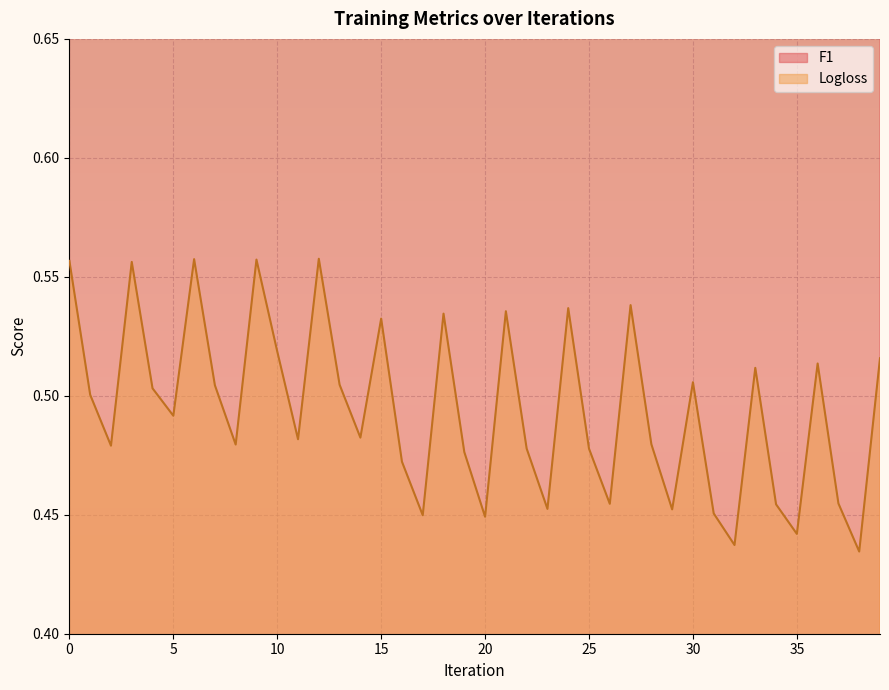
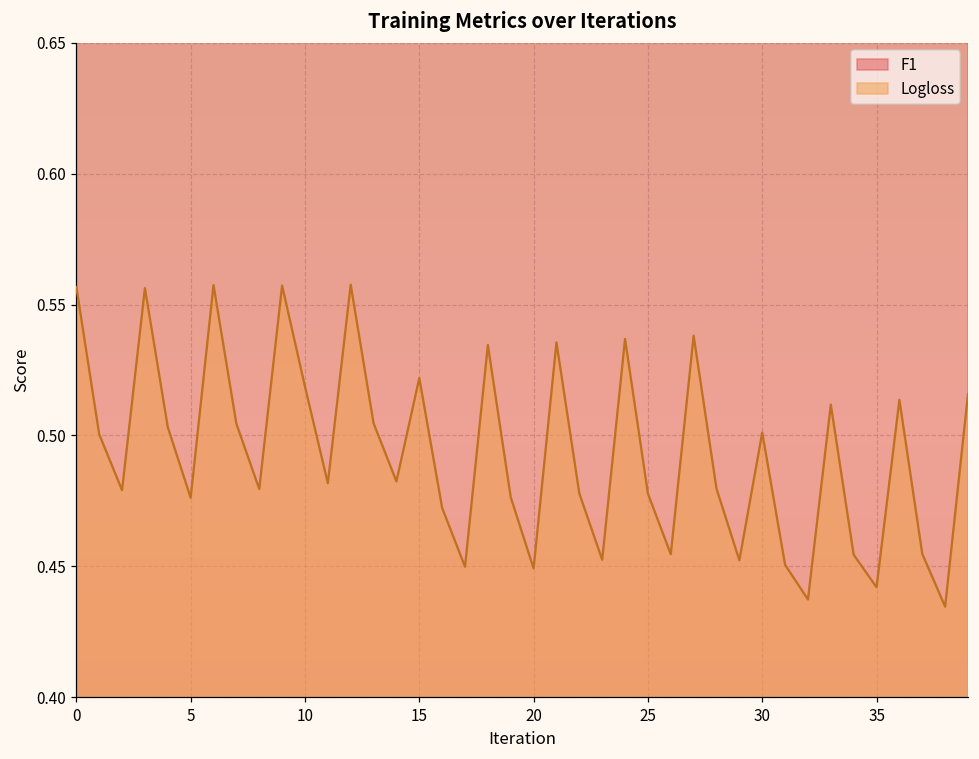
  {
    "Logloss": {
      "0": 0.557,
-     "5": 0.492,
+     "5": 0.476,
      "10": 0.519,
-     "15": 0.532,
+     "15": 0.522,
      "20": 0.449,
      "25": 0.478,
-     "30": 0.506,
+     "30": 0.501,
      "35": 0.442
    }
  }
